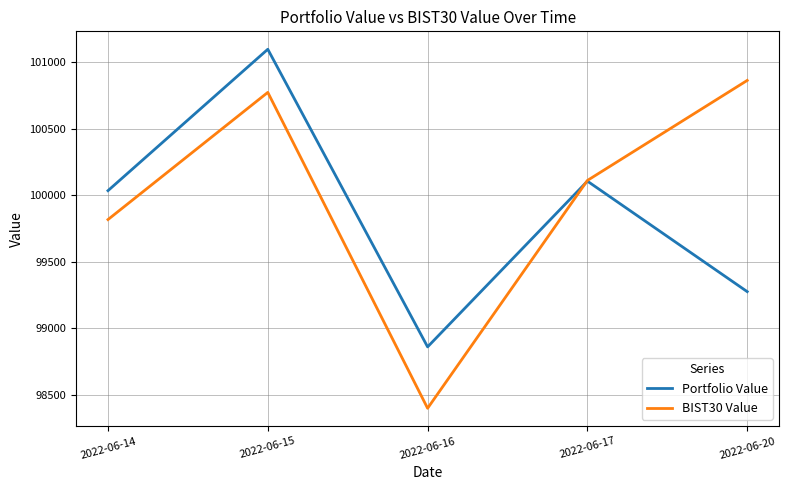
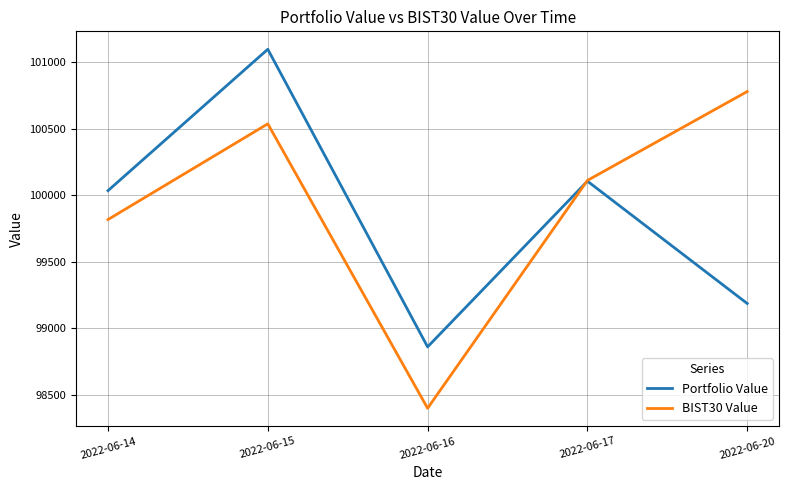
  {
    "Portfolio Value": {
      "2022-06-14": 100030,
      "2022-06-15": 101100,
      "2022-06-16": 98860,
-     "2022-06-20": 99280
+     "2022-06-20": 99190
    },
    "BIST30 Value": {
      "2022-06-14": 99820,
-     "2022-06-15": 100770,
+     "2022-06-15": 100540,
      "2022-06-16": 98400,
-     "2022-06-20": 100860
+     "2022-06-20": 100780
    }
  }
